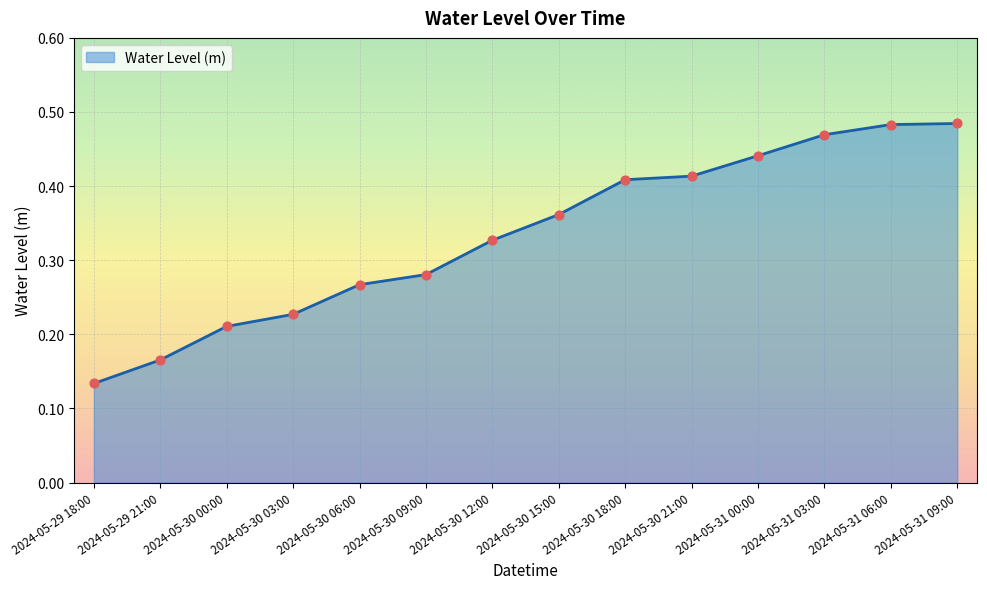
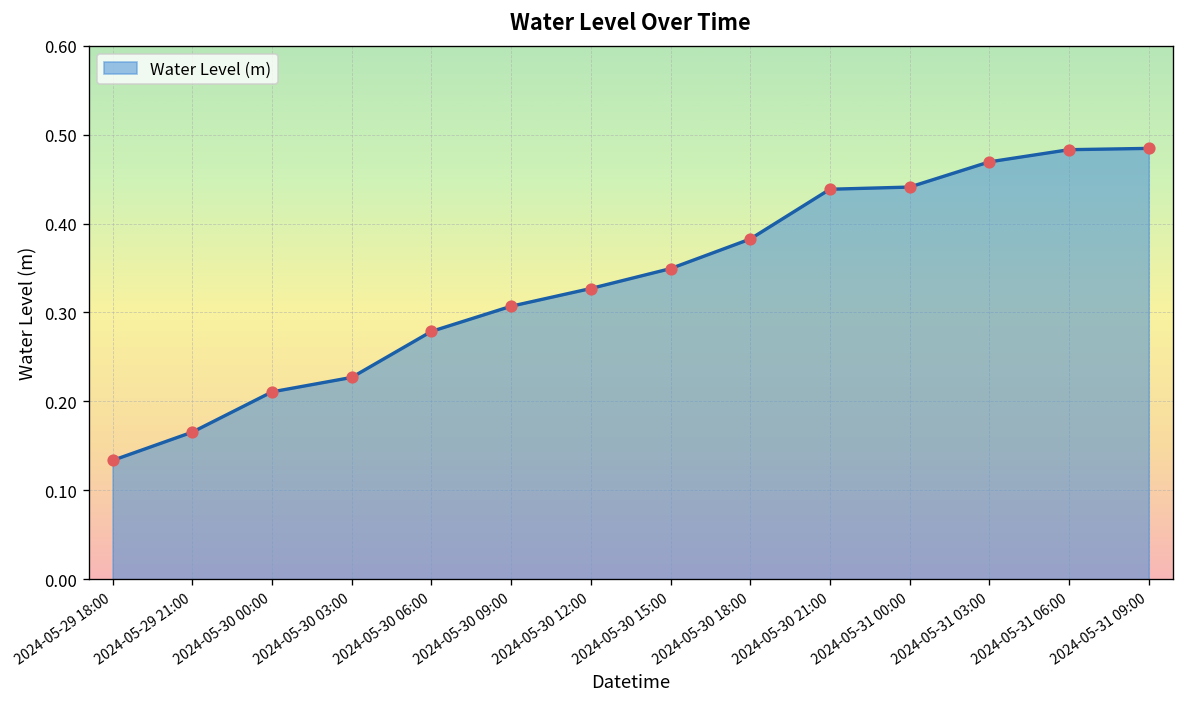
  {
    "2024-05-29 18:00": 0.13,
    "2024-05-29 21:00": 0.17,
    "2024-05-30 00:00": 0.21,
    "2024-05-30 03:00": 0.23,
-   "2024-05-30 06:00": 0.27,
-   "2024-05-30 09:00": 0.28,
+   "2024-05-30 06:00": 0.28,
+   "2024-05-30 09:00": 0.31,
    "2024-05-30 12:00": 0.33,
-   "2024-05-30 15:00": 0.36,
-   "2024-05-30 18:00": 0.41,
-   "2024-05-30 21:00": 0.41,
+   "2024-05-30 15:00": 0.35,
+   "2024-05-30 18:00": 0.38,
+   "2024-05-30 21:00": 0.44,
    "2024-05-31 00:00": 0.44,
    "2024-05-31 03:00": 0.47,
    "2024-05-31 06:00": 0.48,
    "2024-05-31 09:00": 0.48
  }
